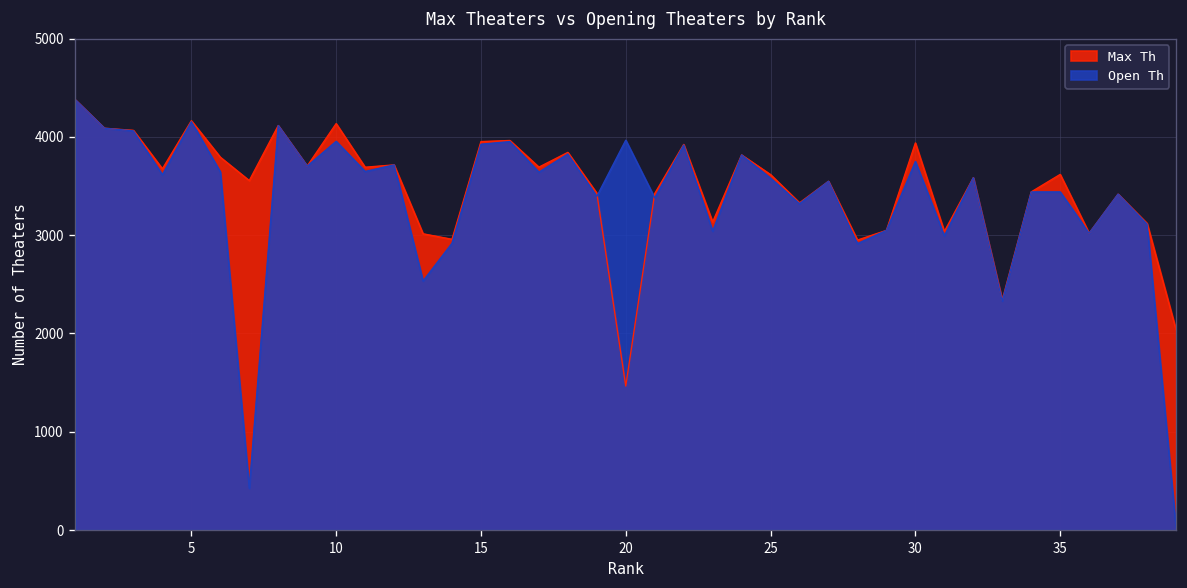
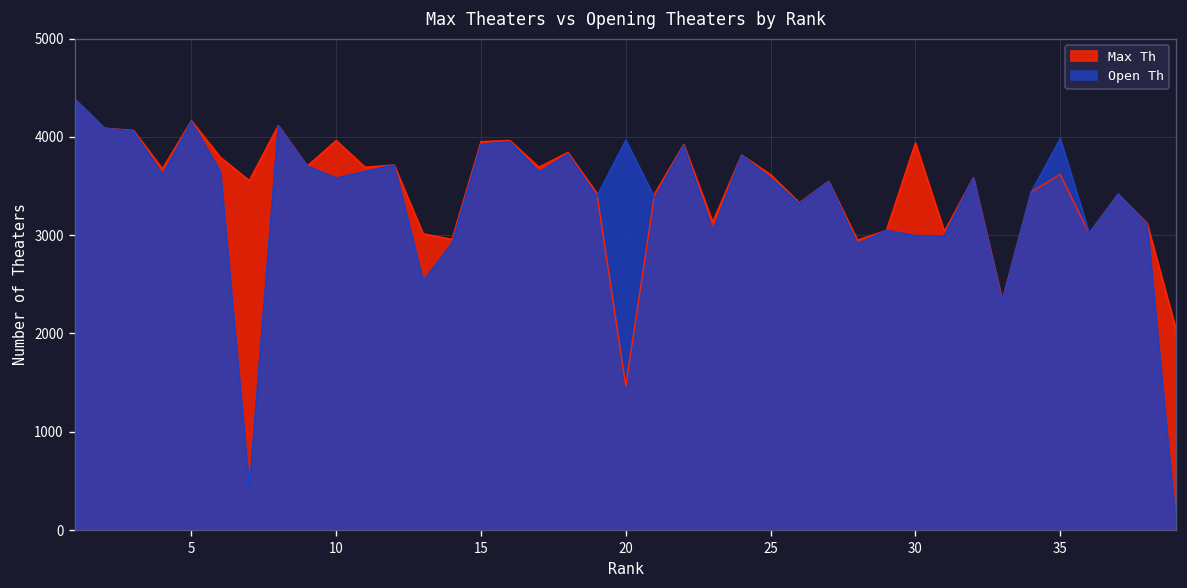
  {
    "Max Th": {
-     "10": 4100,
+     "10": 4000,
      "20": 1500,
      "25": 3600,
      "30": 3900,
      "35": 3600
    },
    "Open Th": {
-     "10": 4000,
+     "10": 3600,
      "20": 4000,
      "25": 3600,
-     "30": 3800,
-     "35": 3400
+     "30": 3000,
+     "35": 4000
    }
  }
